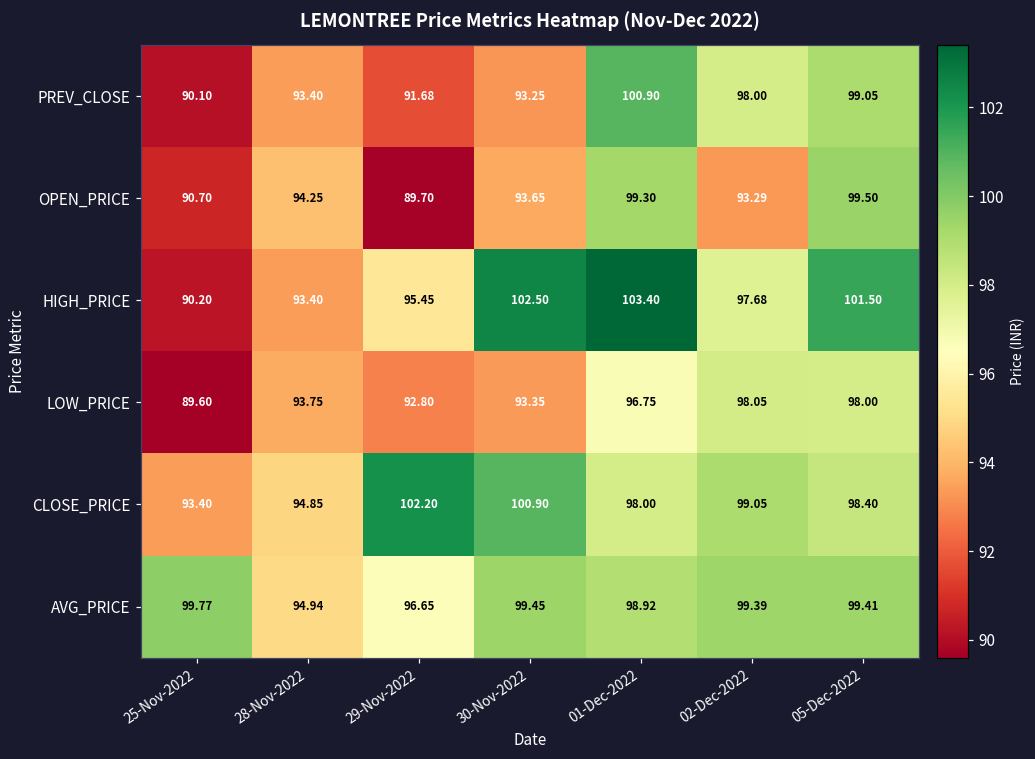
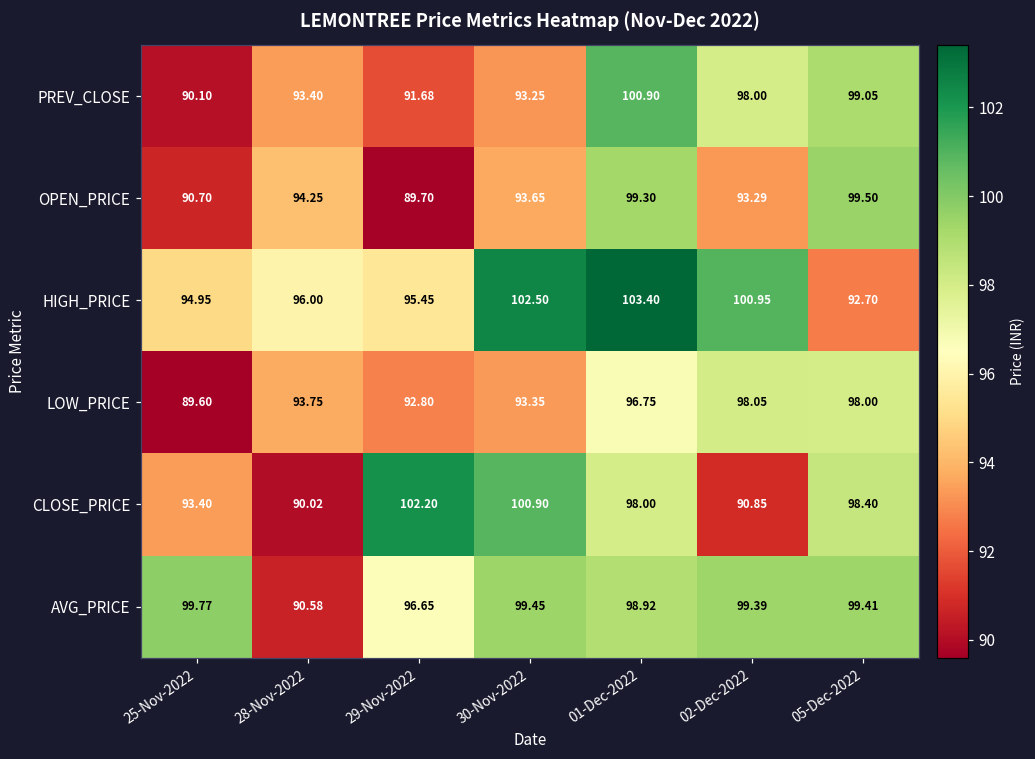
  {
    "PREV_CLOSE": {
      "25-Nov-2022": 90.10,
      "28-Nov-2022": 93.40,
      "29-Nov-2022": 91.68,
      "30-Nov-2022": 93.25,
      "01-Dec-2022": 100.90,
      "02-Dec-2022": 98.00,
      "05-Dec-2022": 99.05
    },
    "OPEN_PRICE": {
      "25-Nov-2022": 90.70,
      "28-Nov-2022": 94.25,
      "29-Nov-2022": 89.70,
      "30-Nov-2022": 93.65,
      "01-Dec-2022": 99.30,
      "02-Dec-2022": 93.29,
      "05-Dec-2022": 99.50
    },
    "HIGH_PRICE": {
-     "25-Nov-2022": 90.20,
-     "28-Nov-2022": 93.40,
+     "25-Nov-2022": 94.95,
+     "28-Nov-2022": 96.00,
      "29-Nov-2022": 95.45,
      "30-Nov-2022": 102.50,
      "01-Dec-2022": 103.40,
-     "02-Dec-2022": 97.68,
-     "05-Dec-2022": 101.50
+     "02-Dec-2022": 100.95,
+     "05-Dec-2022": 92.70
    },
    "LOW_PRICE": {
      "25-Nov-2022": 89.60,
      "28-Nov-2022": 93.75,
      "29-Nov-2022": 92.80,
      "30-Nov-2022": 93.35,
      "01-Dec-2022": 96.75,
      "02-Dec-2022": 98.05,
      "05-Dec-2022": 98.00
    },
    "CLOSE_PRICE": {
      "25-Nov-2022": 93.40,
-     "28-Nov-2022": 94.85,
+     "28-Nov-2022": 90.02,
      "29-Nov-2022": 102.20,
      "30-Nov-2022": 100.90,
      "01-Dec-2022": 98.00,
-     "02-Dec-2022": 99.05,
+     "02-Dec-2022": 90.85,
      "05-Dec-2022": 98.40
    },
    "AVG_PRICE": {
      "25-Nov-2022": 99.77,
-     "28-Nov-2022": 94.94,
+     "28-Nov-2022": 90.58,
      "29-Nov-2022": 96.65,
      "30-Nov-2022": 99.45,
      "01-Dec-2022": 98.92,
      "02-Dec-2022": 99.39,
      "05-Dec-2022": 99.41
    }
  }
